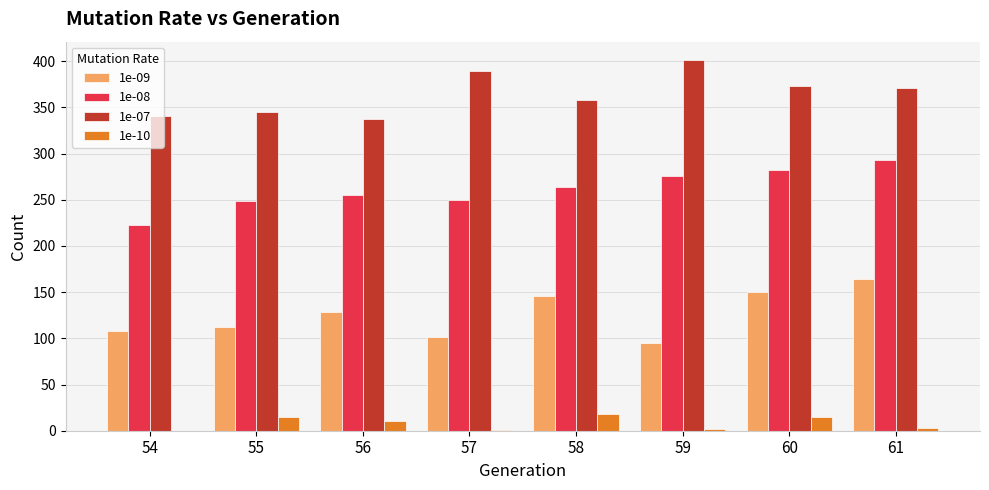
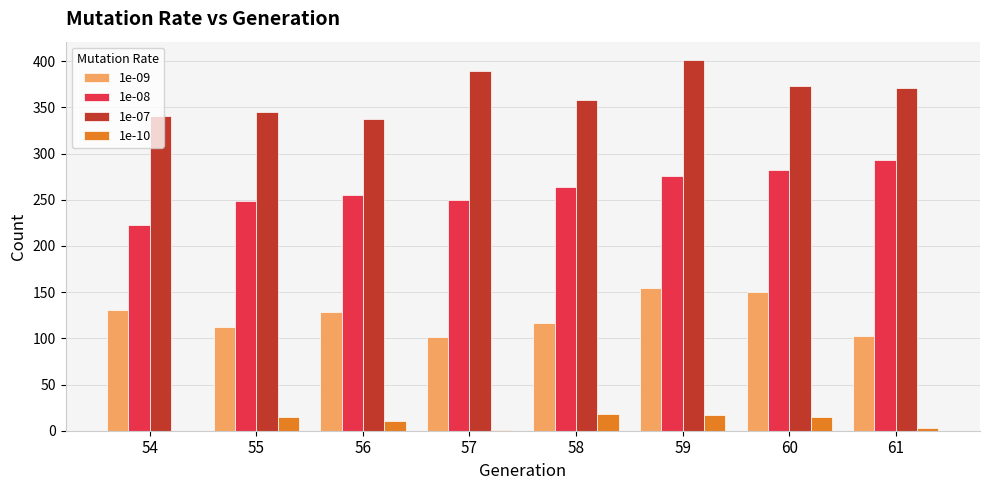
  {
    "1e-09": {
-     "54": 110,
+     "54": 130,
      "55": 110,
      "56": 130,
      "57": 100,
-     "58": 150,
-     "59": 100,
+     "58": 120,
+     "59": 150,
      "60": 150,
-     "61": 160
+     "61": 100
    },
    "1e-10": {
      "54": 0,
      "55": 20,
      "56": 10,
      "58": 20,
-     "59": 0,
+     "59": 20,
      "60": 20,
      "61": 0
    }
  }
